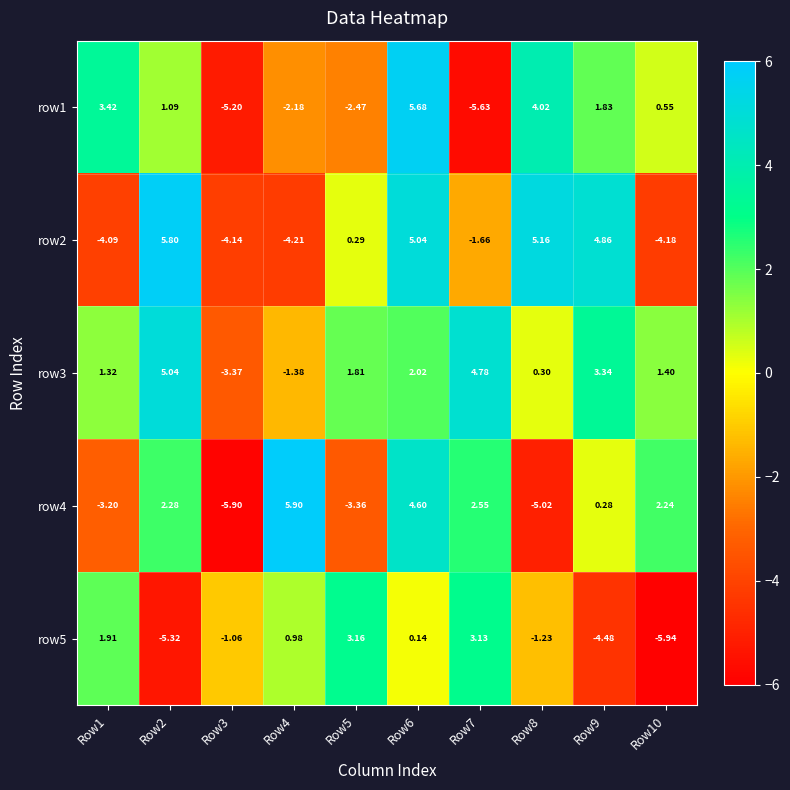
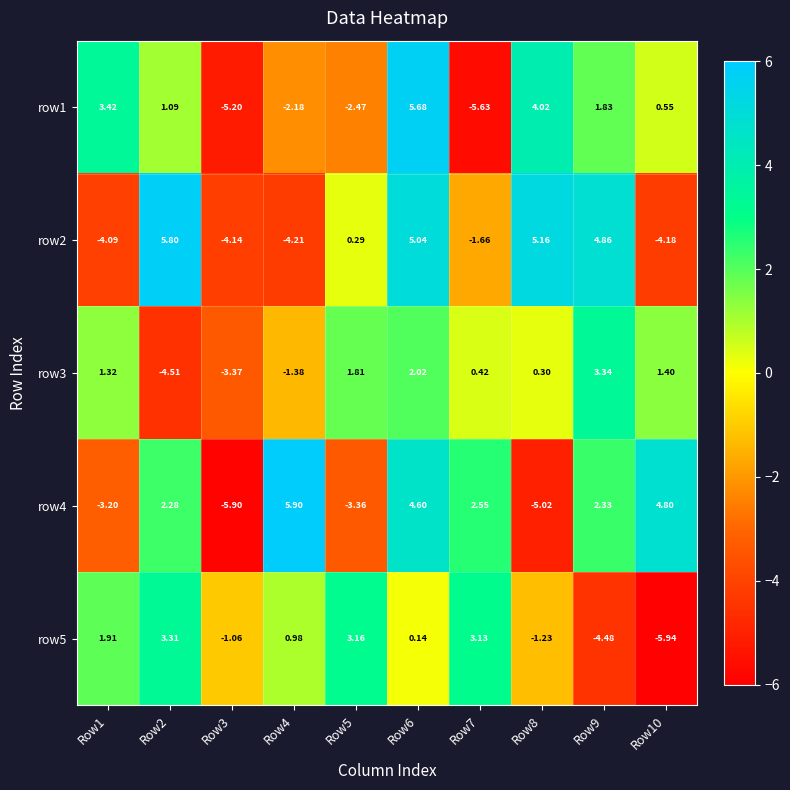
  {
    "row1": {
      "Row1": 3.42,
      "Row2": 1.09,
      "Row3": -5.20,
      "Row4": -2.18,
      "Row5": -2.47,
      "Row6": 5.68,
      "Row7": -5.63,
      "Row8": 4.02,
      "Row9": 1.83,
      "Row10": 0.55
    },
    "row2": {
      "Row1": -4.09,
      "Row2": 5.80,
      "Row3": -4.14,
      "Row4": -4.21,
      "Row5": 0.29,
      "Row6": 5.04,
      "Row7": -1.66,
      "Row8": 5.16,
      "Row9": 4.86,
      "Row10": -4.18
    },
    "row3": {
      "Row1": 1.32,
-     "Row2": 5.04,
+     "Row2": -4.51,
      "Row3": -3.37,
      "Row4": -1.38,
      "Row5": 1.81,
      "Row6": 2.02,
-     "Row7": 4.78,
+     "Row7": 0.42,
      "Row8": 0.30,
      "Row9": 3.34,
      "Row10": 1.40
    },
    "row4": {
      "Row1": -3.20,
      "Row2": 2.28,
      "Row3": -5.90,
      "Row4": 5.90,
      "Row5": -3.36,
      "Row6": 4.60,
      "Row7": 2.55,
      "Row8": -5.02,
-     "Row9": 0.28,
-     "Row10": 2.24
+     "Row9": 2.33,
+     "Row10": 4.80
    },
    "row5": {
      "Row1": 1.91,
-     "Row2": -5.32,
+     "Row2": 3.31,
      "Row3": -1.06,
      "Row4": 0.98,
      "Row5": 3.16,
      "Row6": 0.14,
      "Row7": 3.13,
      "Row8": -1.23,
      "Row9": -4.48,
      "Row10": -5.94
    }
  }
